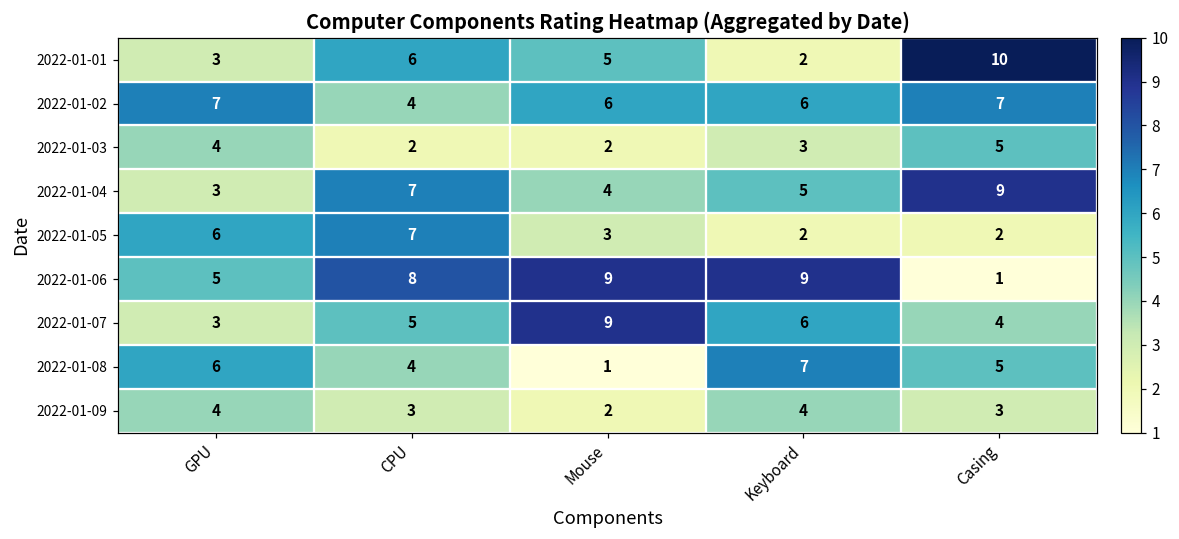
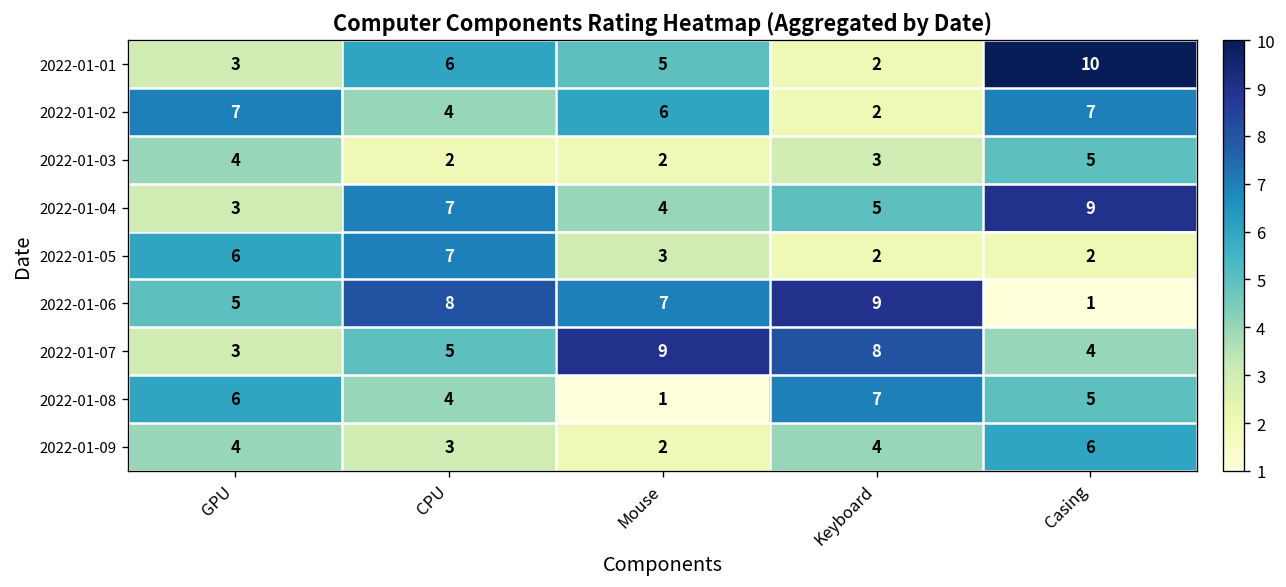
  {
    "2022-01-01": {
      "GPU": 3,
      "CPU": 6,
      "Mouse": 5,
      "Keyboard": 2,
      "Casing": 10
    },
    "2022-01-02": {
      "GPU": 7,
      "CPU": 4,
      "Mouse": 6,
-     "Keyboard": 6,
+     "Keyboard": 2,
      "Casing": 7
    },
    "2022-01-03": {
      "GPU": 4,
      "CPU": 2,
      "Mouse": 2,
      "Keyboard": 3,
      "Casing": 5
    },
    "2022-01-04": {
      "GPU": 3,
      "CPU": 7,
      "Mouse": 4,
      "Keyboard": 5,
      "Casing": 9
    },
    "2022-01-05": {
      "GPU": 6,
      "CPU": 7,
      "Mouse": 3,
      "Keyboard": 2,
      "Casing": 2
    },
    "2022-01-06": {
      "GPU": 5,
      "CPU": 8,
-     "Mouse": 9,
+     "Mouse": 7,
      "Keyboard": 9,
      "Casing": 1
    },
    "2022-01-07": {
      "GPU": 3,
      "CPU": 5,
      "Mouse": 9,
-     "Keyboard": 6,
+     "Keyboard": 8,
      "Casing": 4
    },
    "2022-01-08": {
      "GPU": 6,
      "CPU": 4,
      "Mouse": 1,
      "Keyboard": 7,
      "Casing": 5
    },
    "2022-01-09": {
      "GPU": 4,
      "CPU": 3,
      "Mouse": 2,
      "Keyboard": 4,
-     "Casing": 3
+     "Casing": 6
    }
  }
